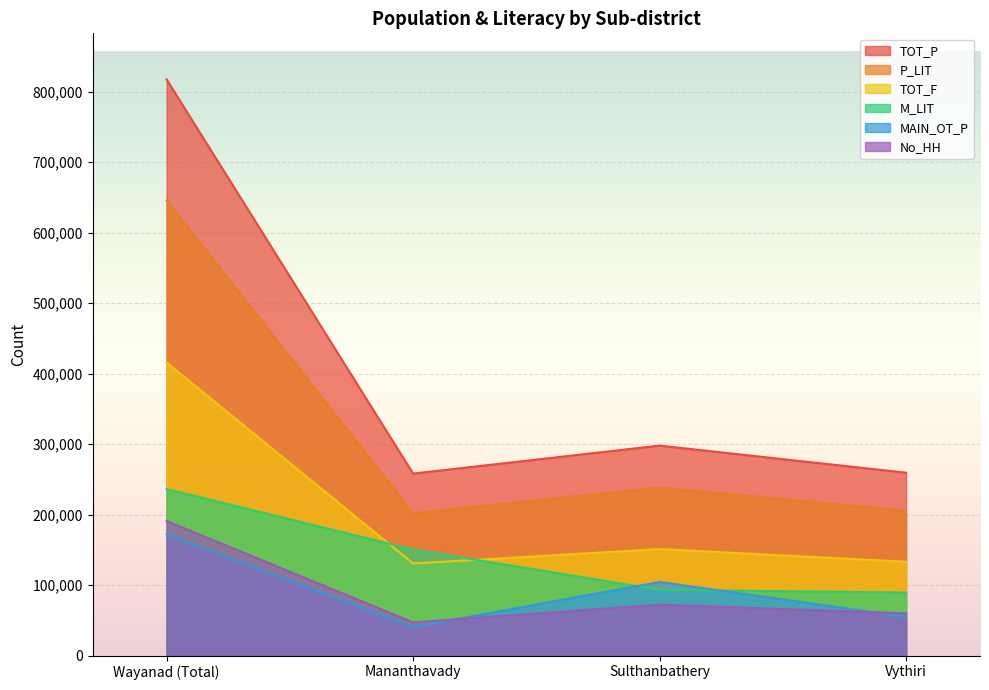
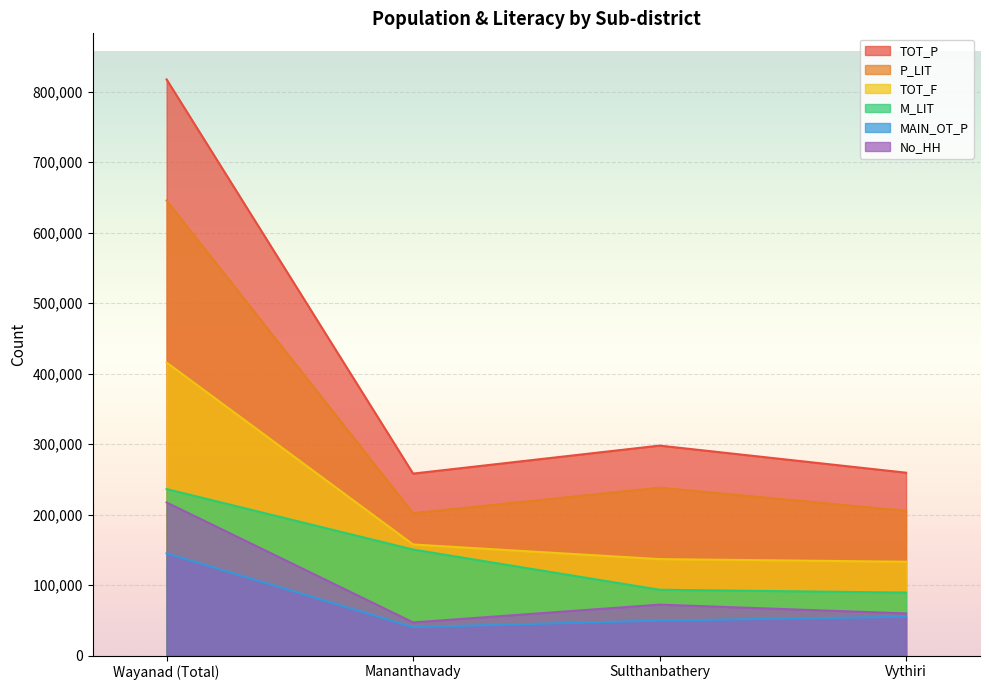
  {
    "TOT_F": {
      "Wayanad (Total)": "420,000",
-     "Mananthavady": "130,000",
-     "Sulthanbathery": "150,000",
+     "Mananthavady": "160,000",
+     "Sulthanbathery": "140,000",
      "Vythiri": "130,000"
    },
    "M_LIT": {
      "Wayanad (Total)": "240,000",
      "Mananthavady": "150,000",
      "Sulthanbathery": "90,000",
      "Vythiri": "90,000"
    },
    "MAIN_OT_P": {
-     "Wayanad (Total)": "170,000",
+     "Wayanad (Total)": "140,000",
      "Mananthavady": "40,000",
-     "Sulthanbathery": "100,000",
+     "Sulthanbathery": "50,000",
      "Vythiri": "60,000"
    },
    "No_HH": {
-     "Wayanad (Total)": "190,000",
+     "Wayanad (Total)": "220,000",
      "Mananthavady": "50,000",
      "Sulthanbathery": "70,000",
      "Vythiri": "60,000"
    }
  }
